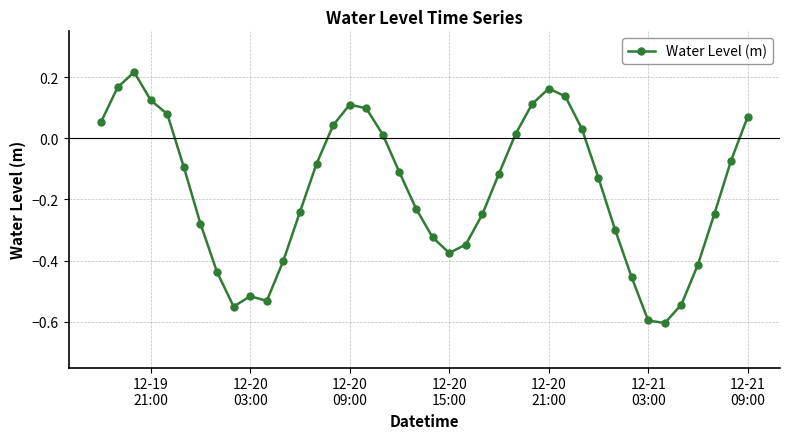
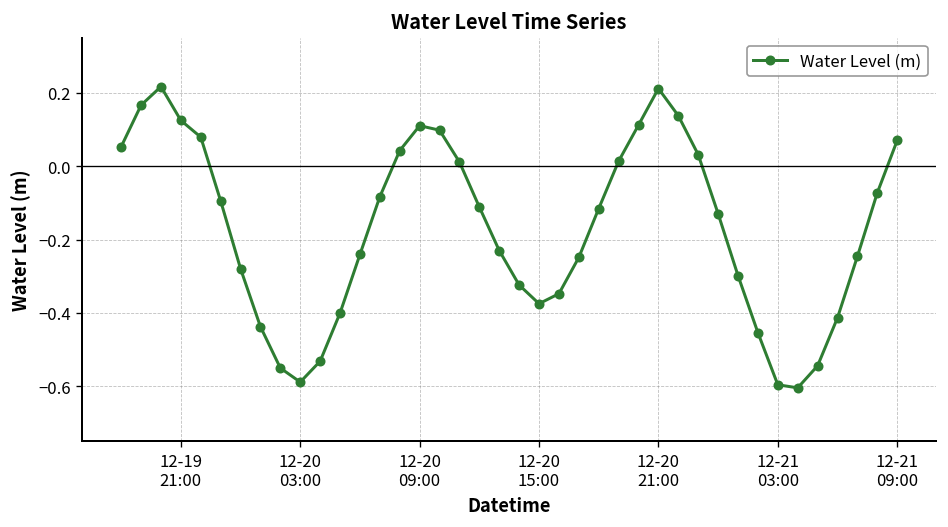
  {
    "12-19 21:00": 0.12,
-   "12-20 03:00": -0.52,
+   "12-20 03:00": -0.59,
    "12-20 09:00": 0.11,
    "12-20 15:00": -0.38,
-   "12-20 21:00": 0.16,
+   "12-20 21:00": 0.21,
    "12-21 03:00": -0.60,
    "12-21 09:00": 0.07
  }
